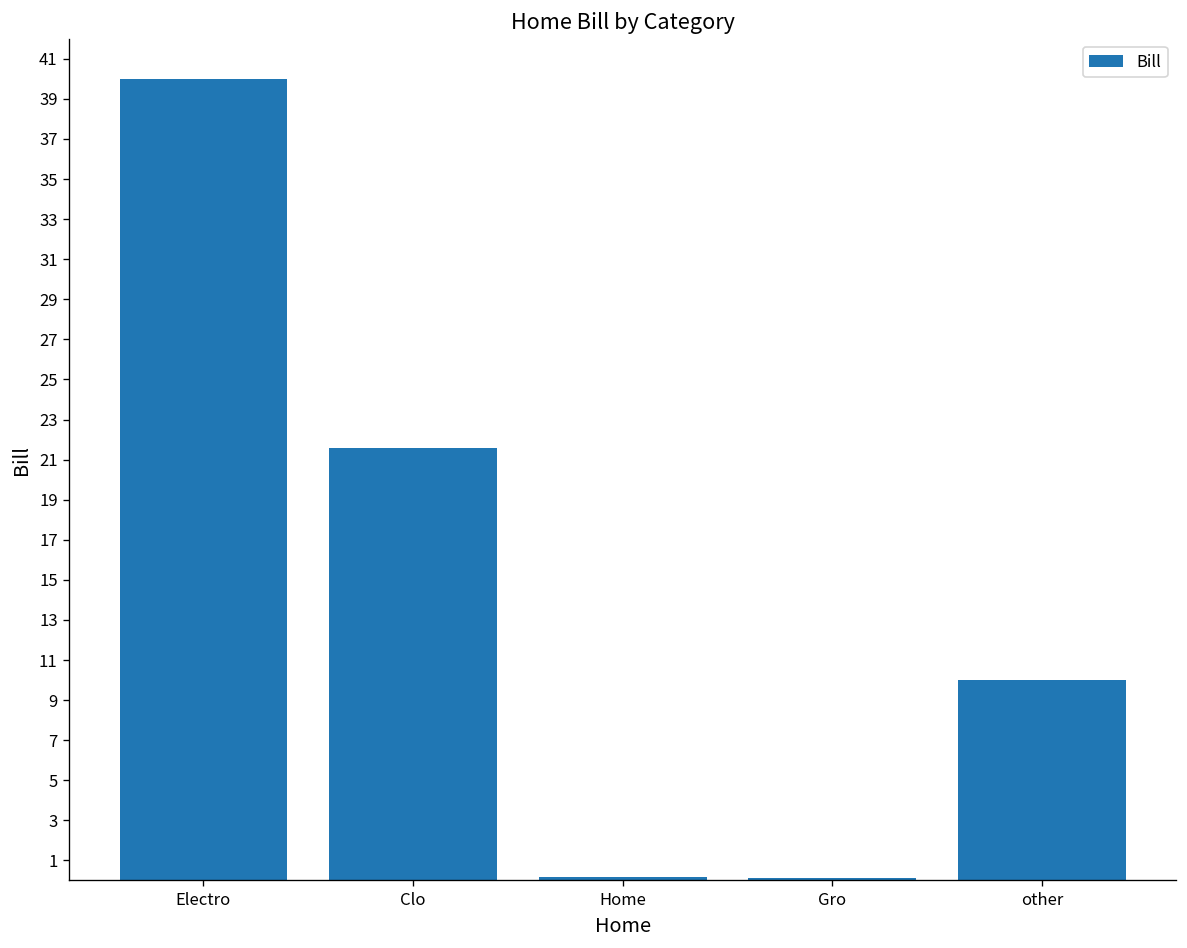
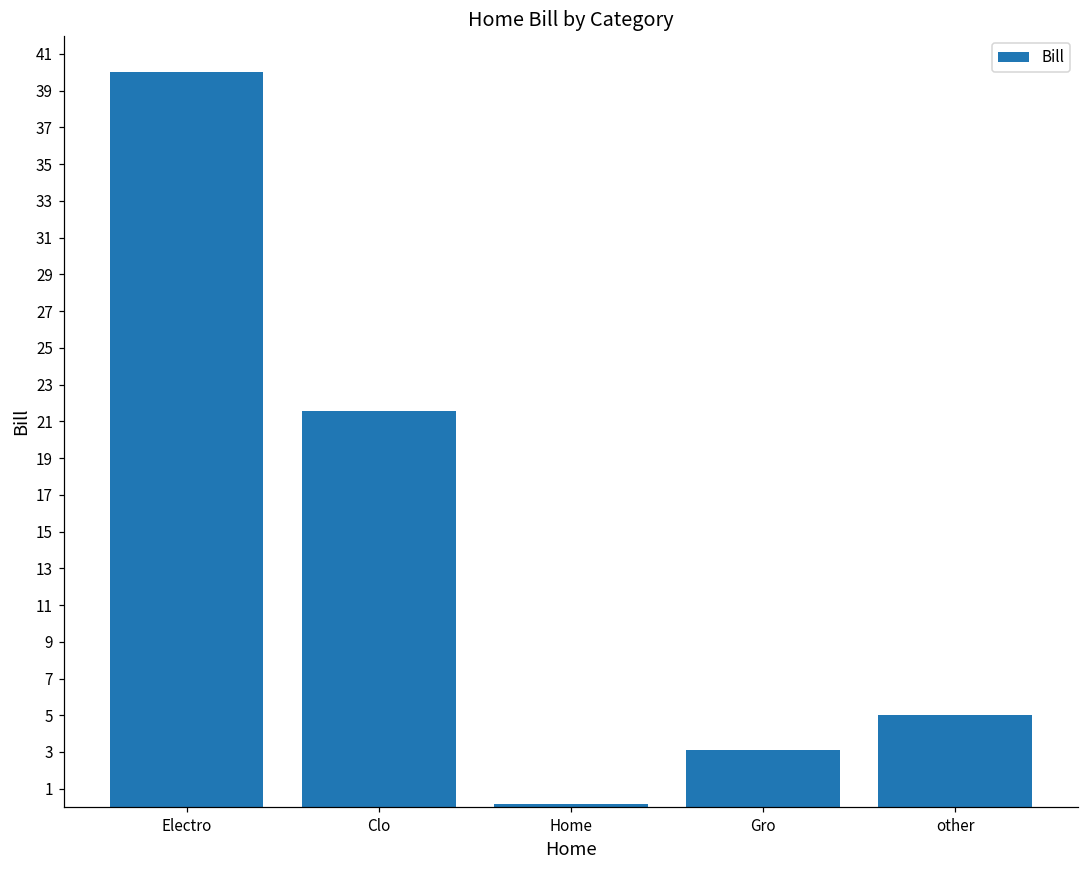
  {
    "Electro": 40.0,
    "Clo": 21.6,
    "Home": 0.2,
-   "Gro": 0.1,
-   "other": 10
+   "Gro": 3.1,
+   "other": 5
  }
